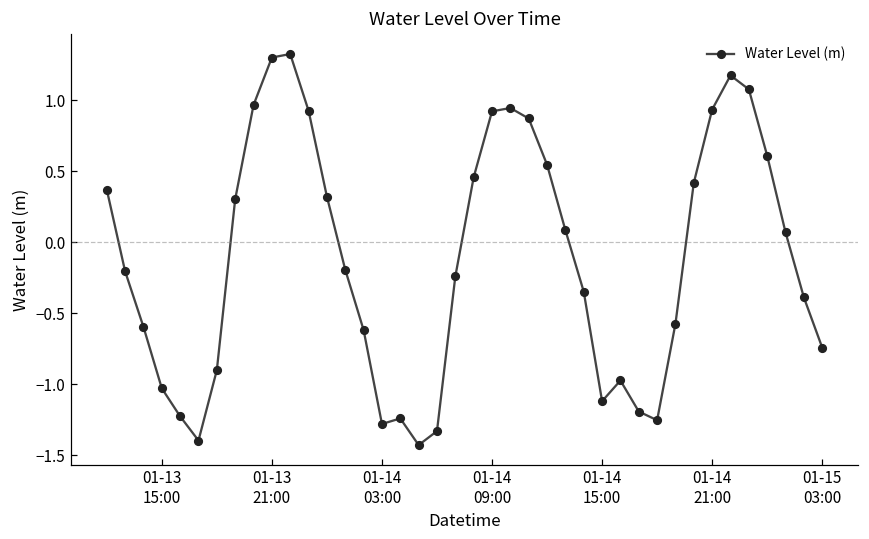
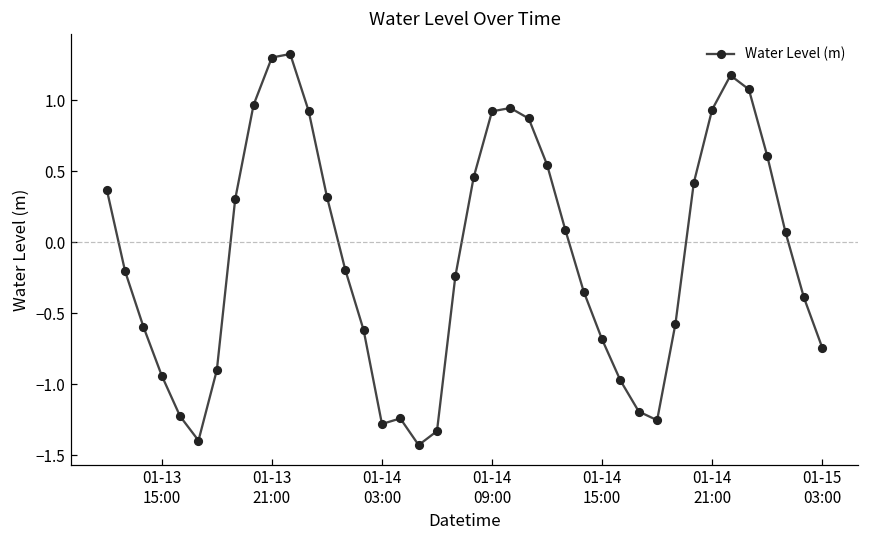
  {
-   "01-13 15:00": -1.03,
+   "01-13 15:00": -0.94,
    "01-13 21:00": 1.30,
    "01-14 03:00": -1.28,
    "01-14 09:00": 0.92,
-   "01-14 15:00": -1.12,
+   "01-14 15:00": -0.68,
    "01-14 21:00": 0.93,
    "01-15 03:00": -0.74
  }
